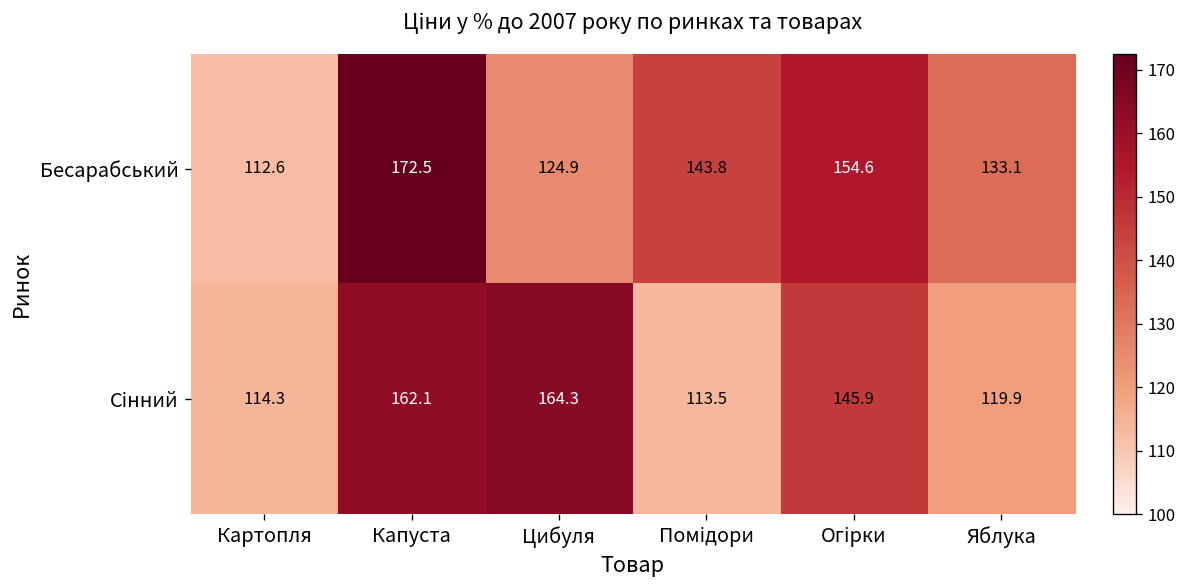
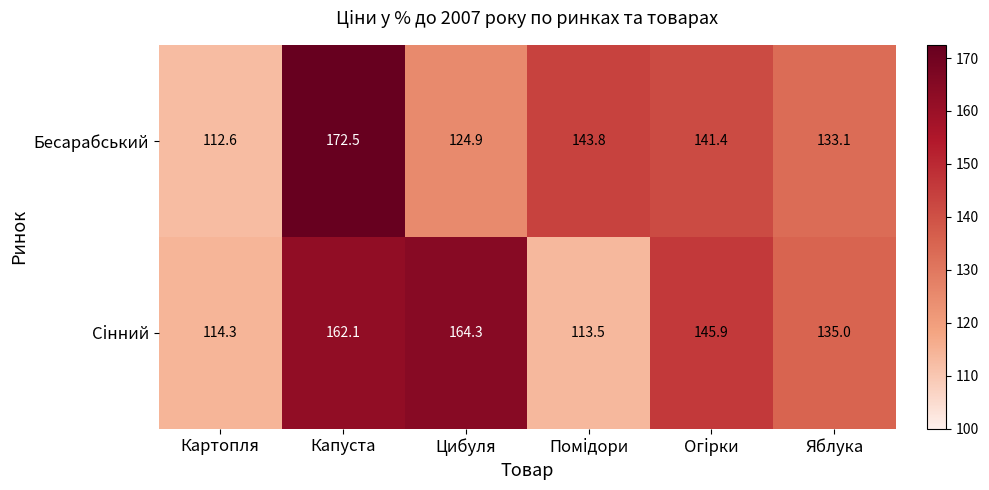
  {
    "Бесарабський": {
      "Картопля": 112.6,
      "Капуста": 172.5,
      "Цибуля": 124.9,
      "Помідори": 143.8,
-     "Огірки": 154.6,
+     "Огірки": 141.4,
      "Яблука": 133.1
    },
    "Сінний": {
      "Картопля": 114.3,
      "Капуста": 162.1,
      "Цибуля": 164.3,
      "Помідори": 113.5,
      "Огірки": 145.9,
-     "Яблука": 119.9
+     "Яблука": 135.0
    }
  }
